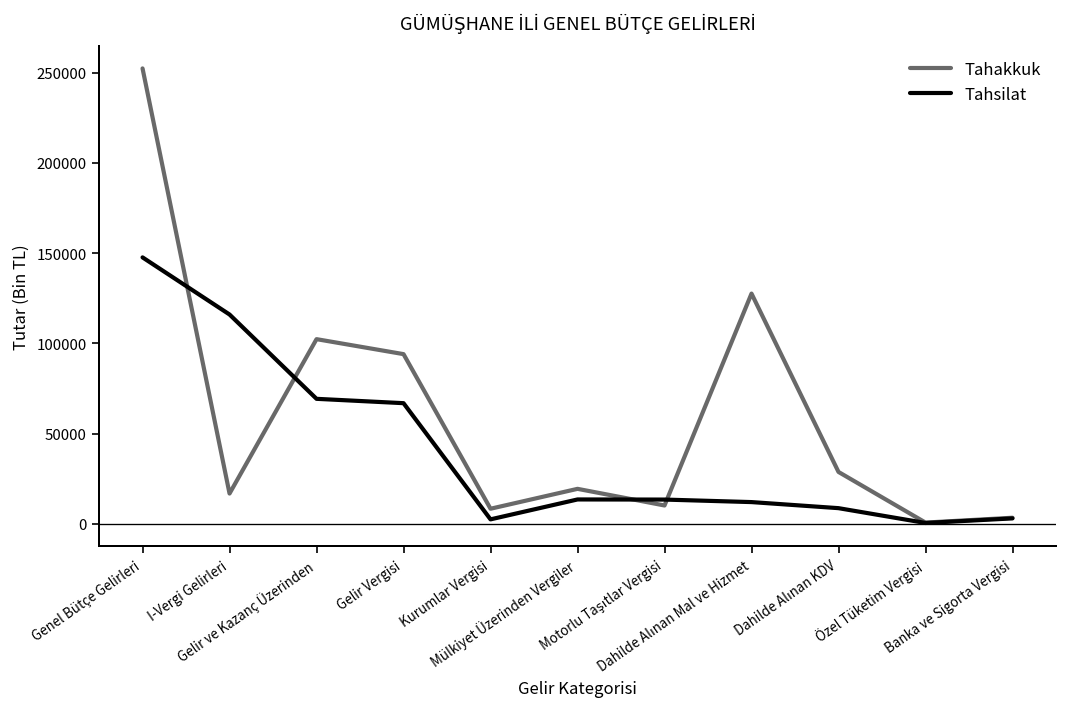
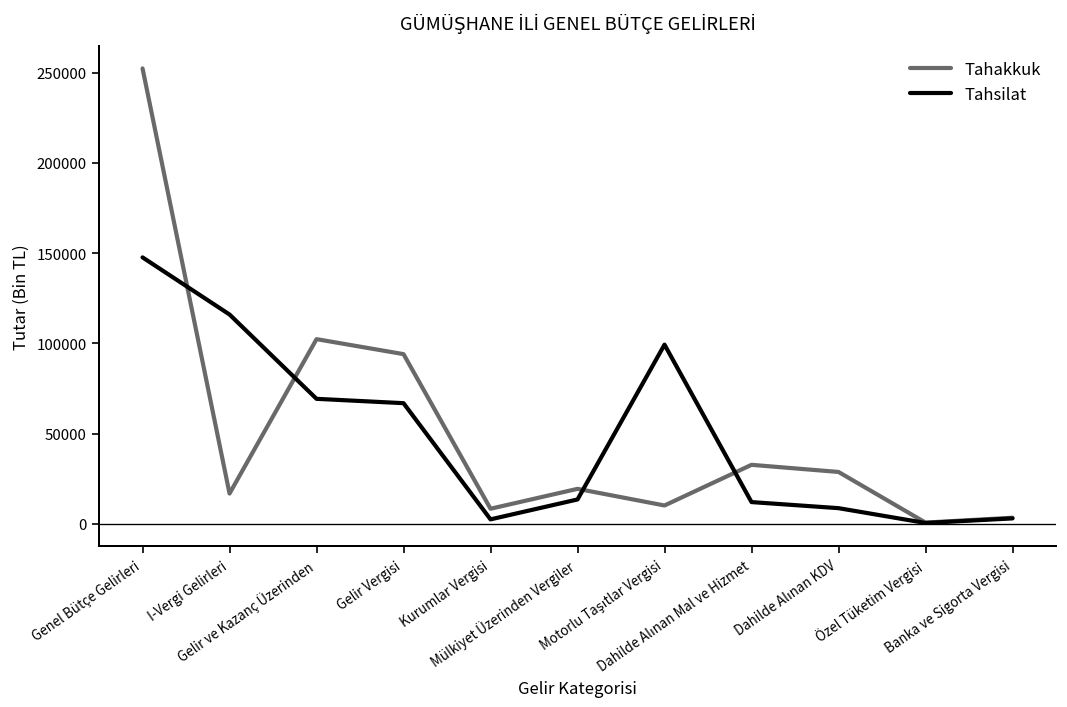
  {
    "Tahakkuk": {
      "Genel Bütçe Gelirleri": 252000,
      "I-Vergi Gelirleri": 17000,
      "Gelir ve Kazanç Üzerinden": 102000,
      "Gelir Vergisi": 94000,
      "Kurumlar Vergisi": 8000,
      "Mülkiyet Üzerinden Vergiler": 19000,
      "Motorlu Taşıtlar Vergisi": 10000,
-     "Dahilde Alınan Mal ve Hizmet": 128000,
+     "Dahilde Alınan Mal ve Hizmet": 33000,
      "Dahilde Alınan KDV": 29000
    },
    "Tahsilat": {
      "Genel Bütçe Gelirleri": 148000,
      "I-Vergi Gelirleri": 116000,
      "Gelir ve Kazanç Üzerinden": 69000,
      "Gelir Vergisi": 67000,
      "Kurumlar Vergisi": 2000,
      "Mülkiyet Üzerinden Vergiler": 13000,
-     "Motorlu Taşıtlar Vergisi": 13000,
+     "Motorlu Taşıtlar Vergisi": 99000,
      "Dahilde Alınan Mal ve Hizmet": 12000,
      "Dahilde Alınan KDV": 9000
    }
  }
